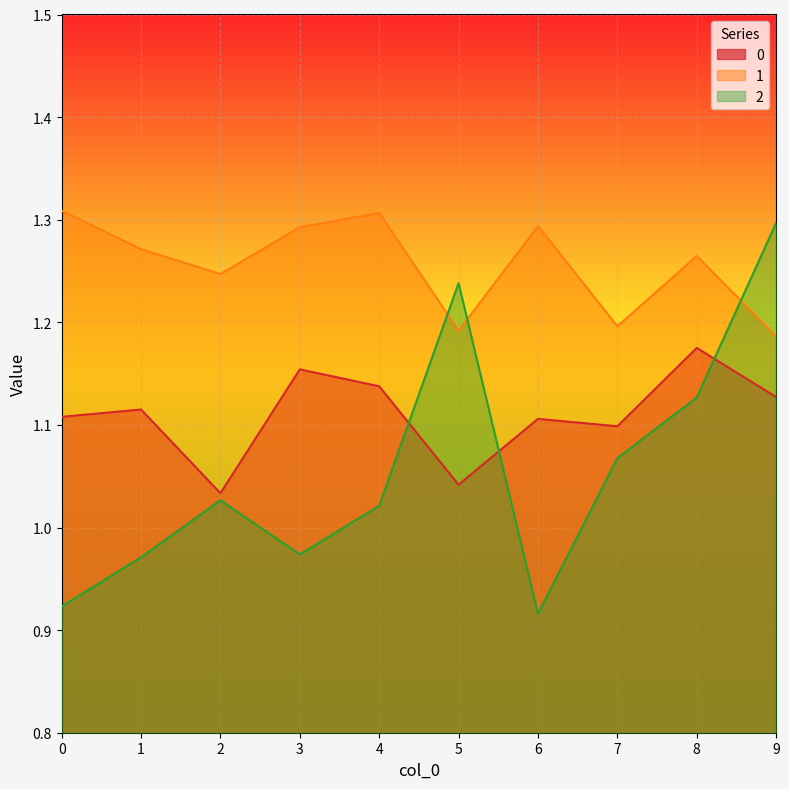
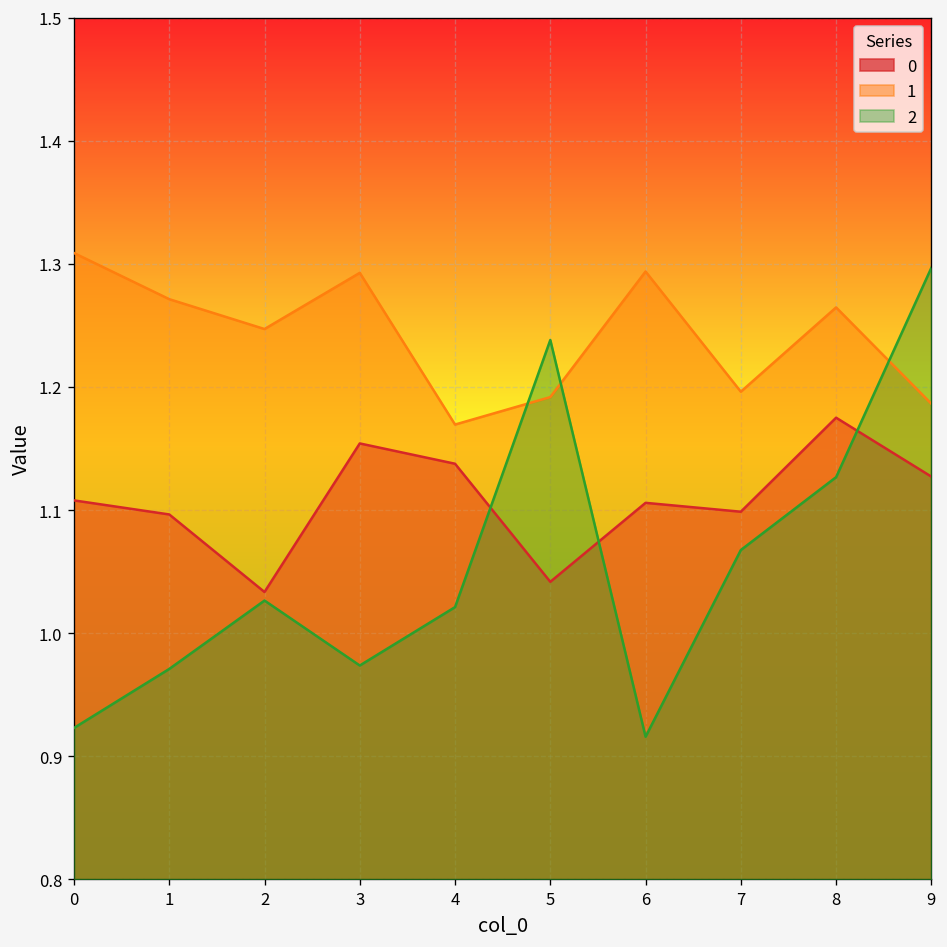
  {
    "0": {
      "0": 1.108,
-     "1": 1.115,
+     "1": 1.096,
      "2": 1.033,
      "3": 1.154,
      "4": 1.138,
      "5": 1.042,
      "6": 1.106,
      "7": 1.099,
      "8": 1.175,
      "9": 1.127
    },
    "1": {
      "0": 1.309,
      "1": 1.271,
      "2": 1.247,
      "3": 1.293,
-     "4": 1.307,
+     "4": 1.169,
      "5": 1.192,
      "6": 1.294,
      "7": 1.196,
      "8": 1.265,
      "9": 1.186
    },
    "2": {
      "0": 0.923,
      "1": 0.971,
      "2": 1.027,
      "3": 0.974,
      "4": 1.021,
      "5": 1.238,
      "6": 0.916,
      "7": 1.068,
      "8": 1.127,
      "9": 1.297
    }
  }
